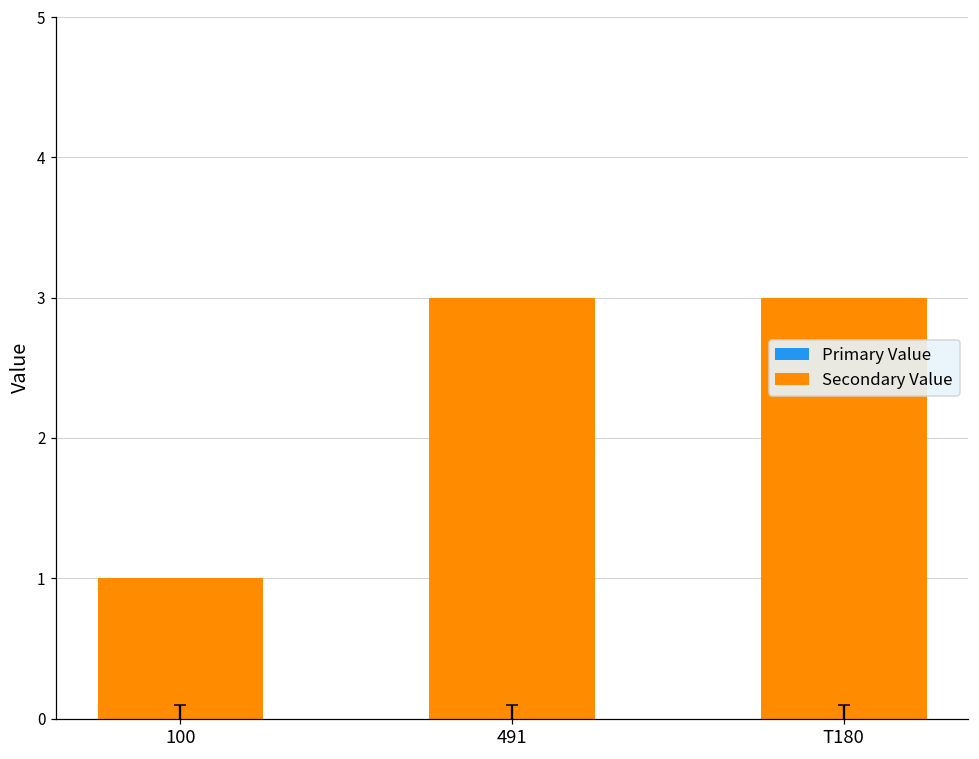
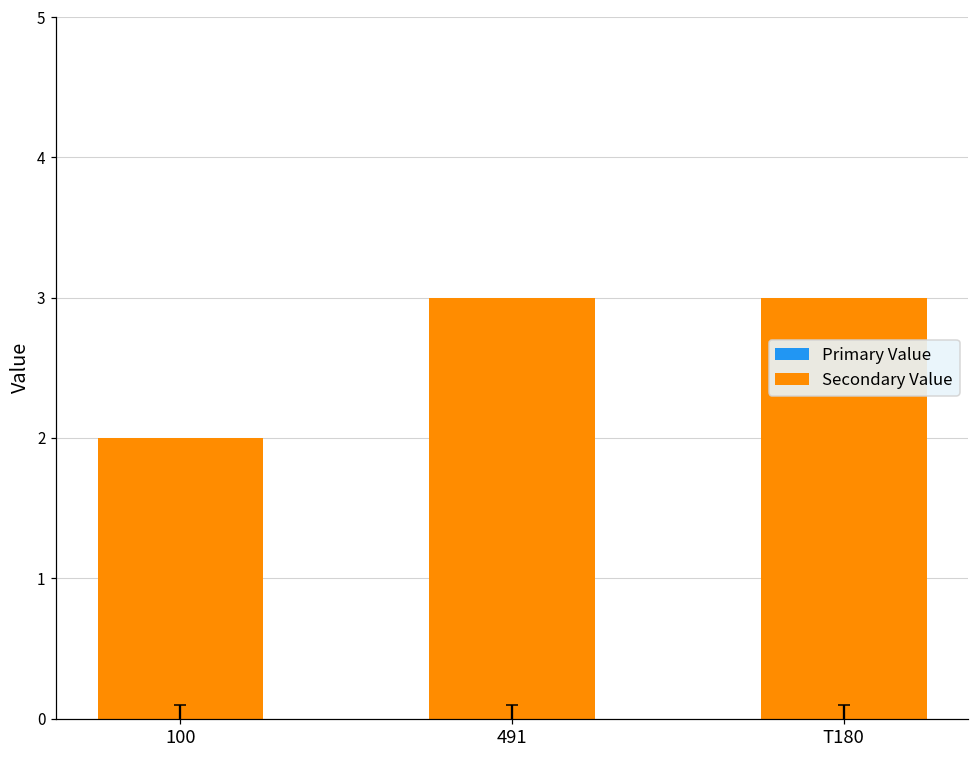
  {
    "Primary Value": {
      "100": 0,
      "491": 0,
      "T180": 0
    },
    "Secondary Value": {
-     "100": 1,
+     "100": 2,
      "491": 3,
      "T180": 3
    }
  }
